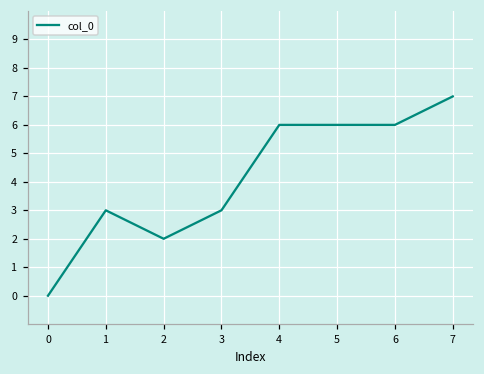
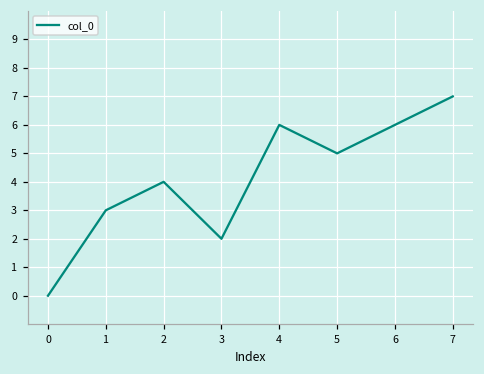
  {
    "0": 0,
    "1": 3,
-   "2": 2,
-   "3": 3,
+   "2": 4,
+   "3": 2,
    "4": 6,
-   "5": 6,
+   "5": 5,
    "6": 6,
    "7": 7
  }
